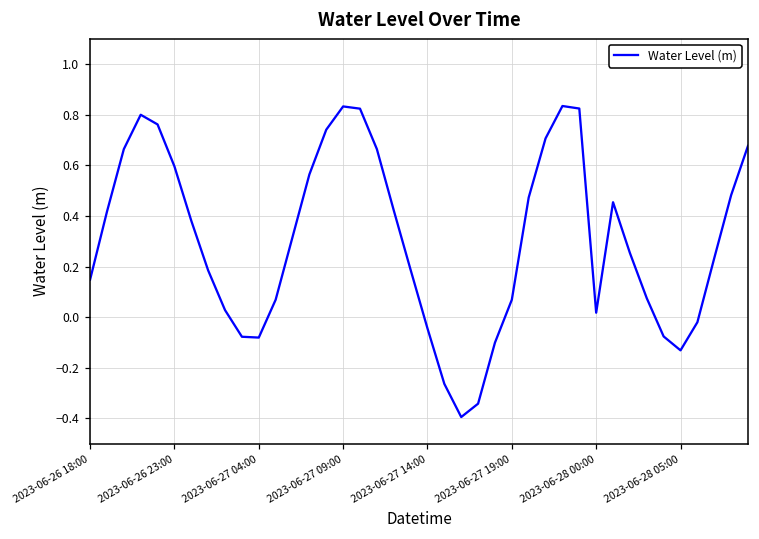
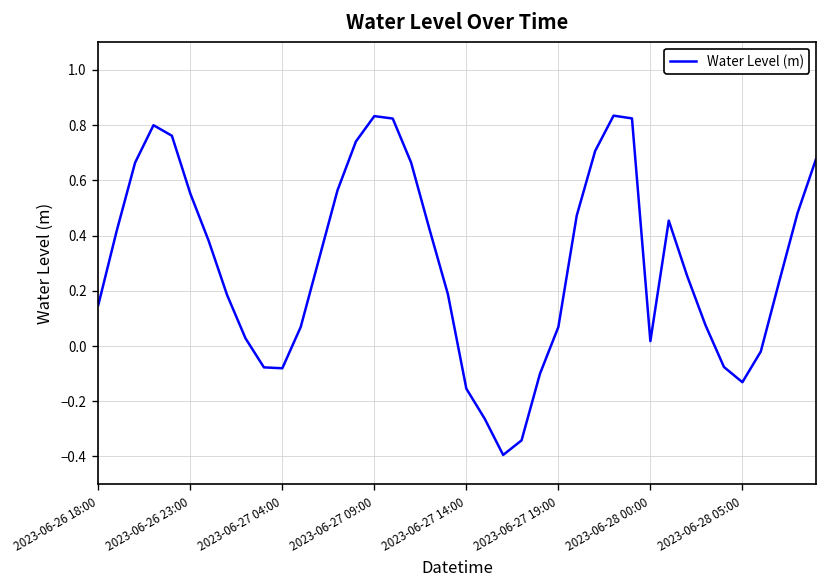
  {
    "2023-06-26 18:00": 0.15,
-   "2023-06-26 23:00": 0.60,
+   "2023-06-26 23:00": 0.55,
    "2023-06-27 04:00": -0.08,
    "2023-06-27 09:00": 0.83,
-   "2023-06-27 14:00": -0.04,
+   "2023-06-27 14:00": -0.15,
    "2023-06-27 19:00": 0.07,
    "2023-06-28 00:00": 0.02,
    "2023-06-28 05:00": -0.13
  }
